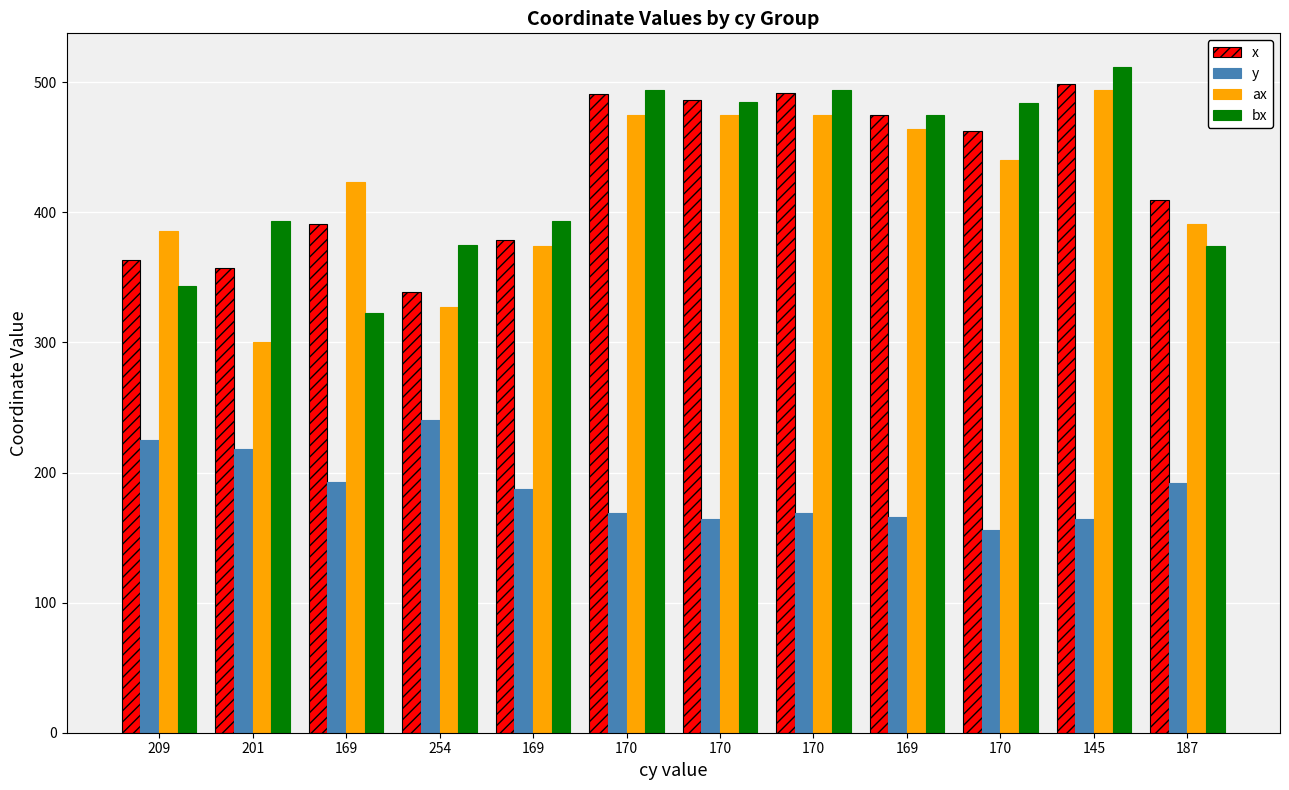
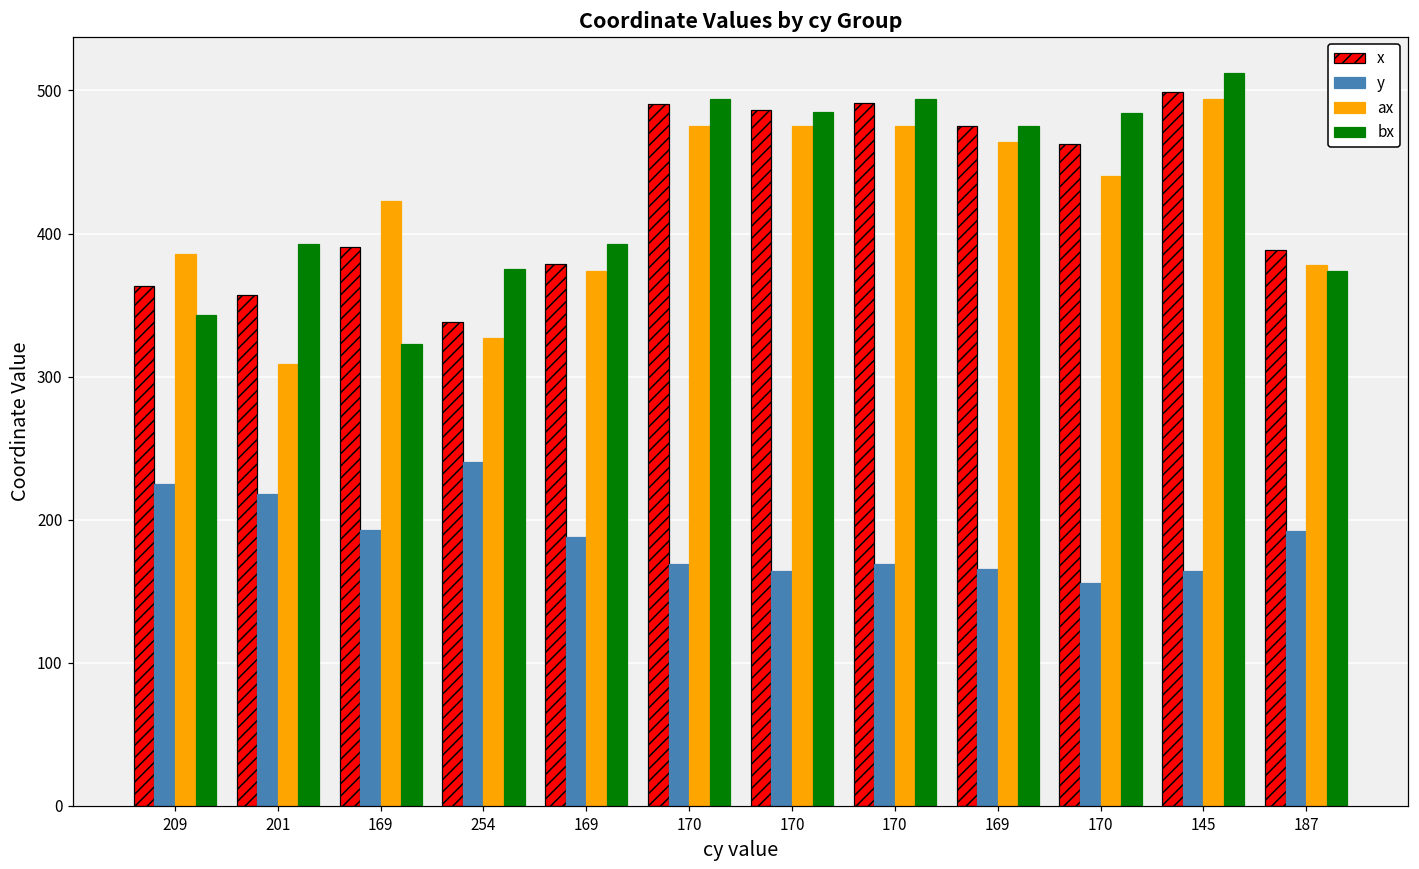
  {
    "x": {
      "209": 363,
      "201": 357,
      "254": 338,
      "145": 499,
-     "187": 409
+     "187": 389
    },
    "y": {
      "209": 225,
      "201": 218,
      "254": 240,
      "145": 164,
      "187": 192
    },
    "ax": {
      "209": 386,
-     "201": 300,
+     "201": 309,
      "254": 327,
      "145": 494,
-     "187": 391
+     "187": 378
    },
    "bx": {
      "209": 343,
      "201": 393,
      "254": 375,
      "145": 512,
      "187": 374
    }
  }
